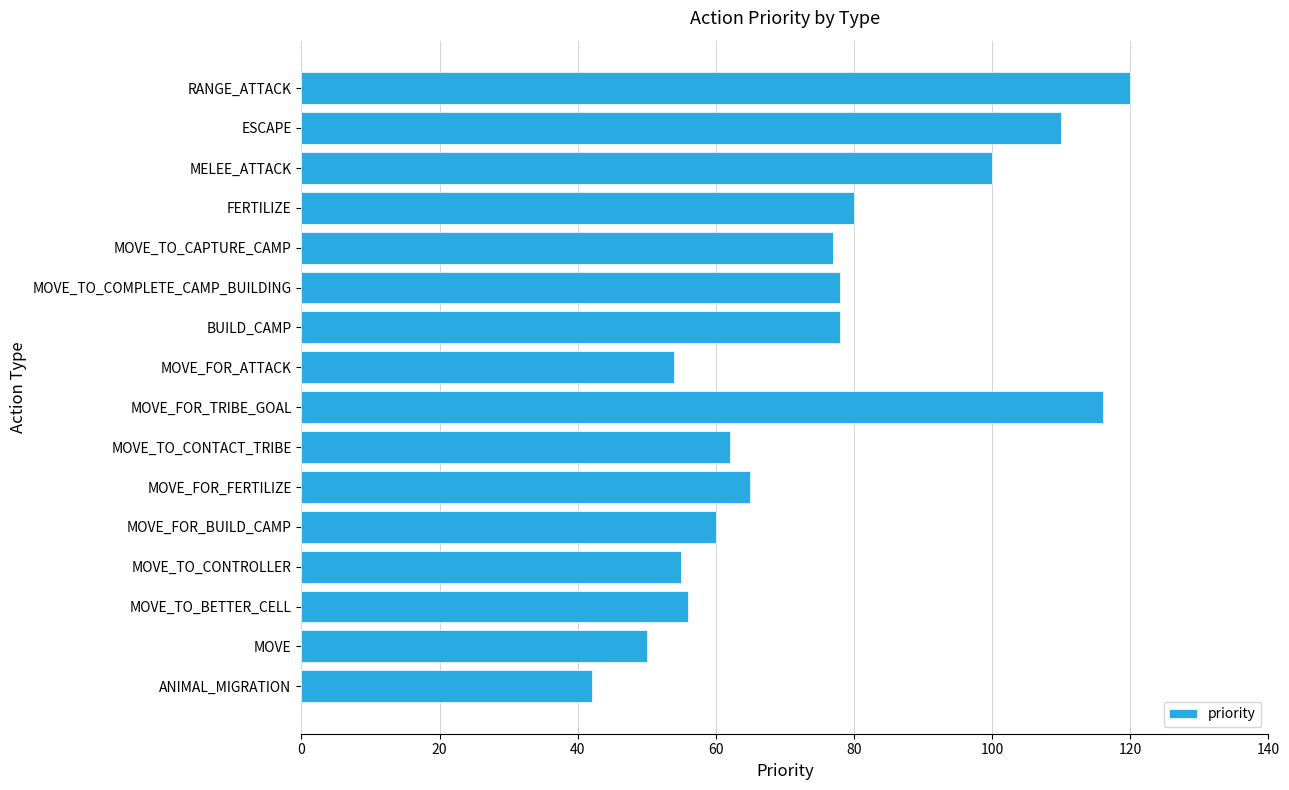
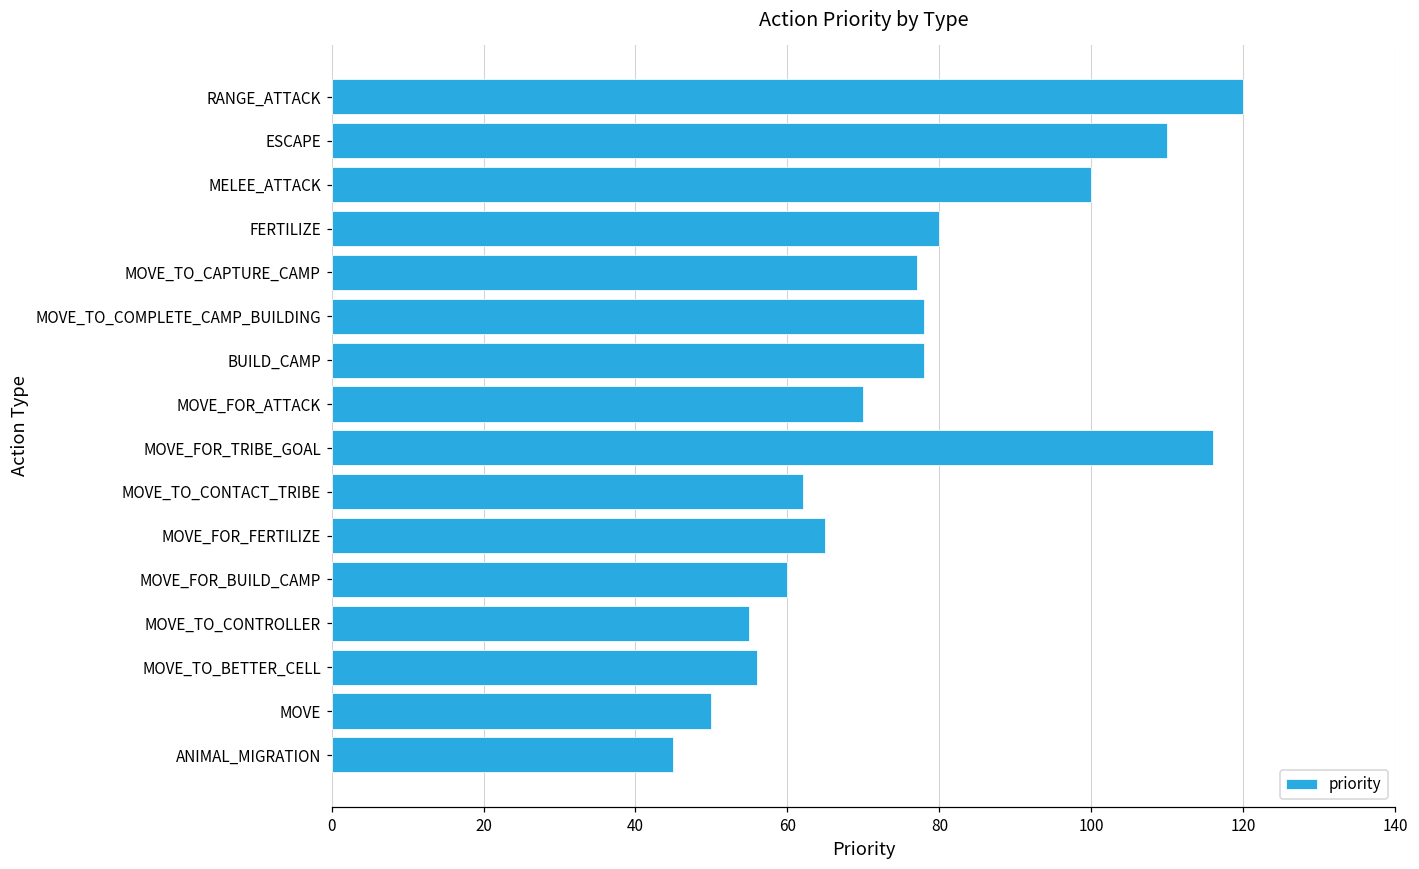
  {
    "RANGE_ATTACK": 120,
    "ESCAPE": 110,
    "MELEE_ATTACK": 100,
    "FERTILIZE": 80,
    "MOVE_TO_CAPTURE_CAMP": 77,
    "MOVE_TO_COMPLETE_CAMP_BUILDING": 78,
    "BUILD_CAMP": 78,
-   "MOVE_FOR_ATTACK": 54,
+   "MOVE_FOR_ATTACK": 70,
    "MOVE_FOR_TRIBE_GOAL": 116,
    "MOVE_TO_CONTACT_TRIBE": 62,
    "MOVE_FOR_FERTILIZE": 65,
    "MOVE_FOR_BUILD_CAMP": 60,
    "MOVE_TO_CONTROLLER": 55,
    "MOVE_TO_BETTER_CELL": 56,
    "MOVE": 50,
-   "ANIMAL_MIGRATION": 42
+   "ANIMAL_MIGRATION": 45
  }
